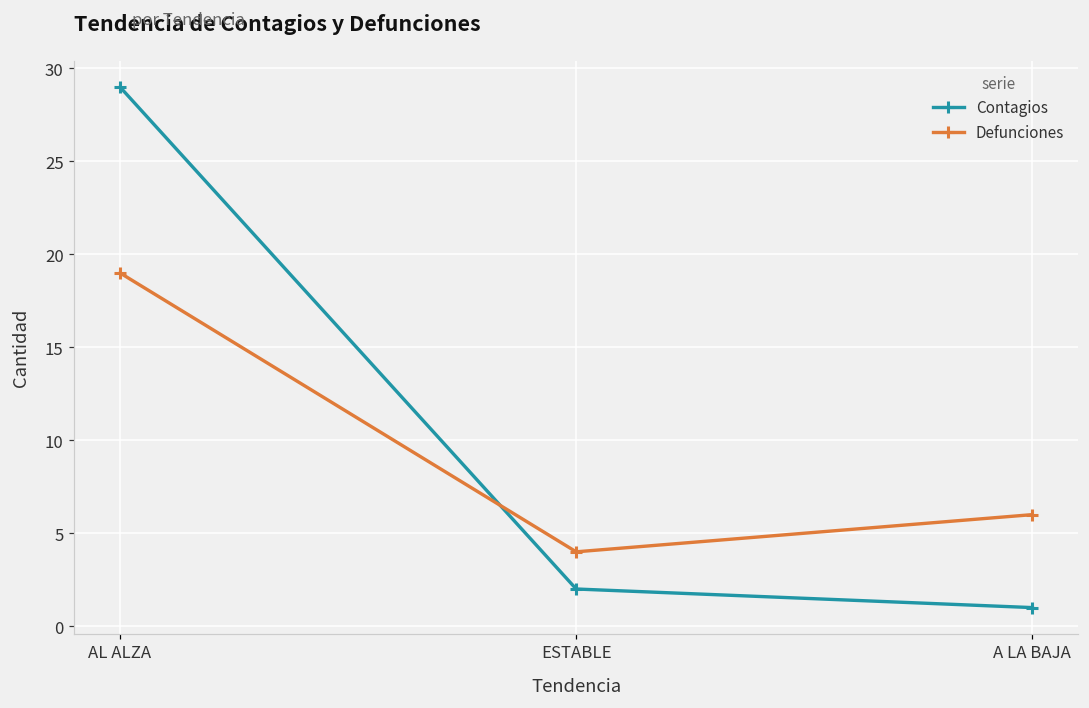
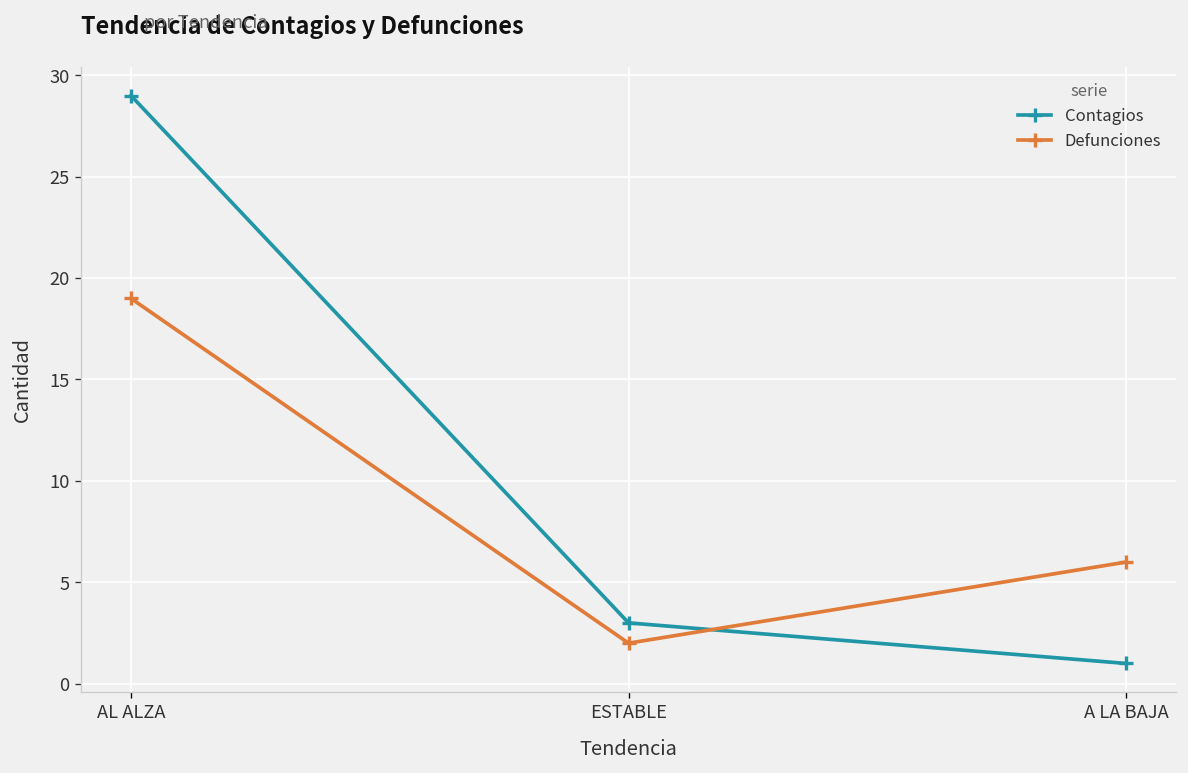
  {
    "Contagios": {
      "AL ALZA": 29,
-     "ESTABLE": 2,
+     "ESTABLE": 3,
      "A LA BAJA": 1
    },
    "Defunciones": {
      "AL ALZA": 19,
-     "ESTABLE": 4,
+     "ESTABLE": 2,
      "A LA BAJA": 6
    }
  }
